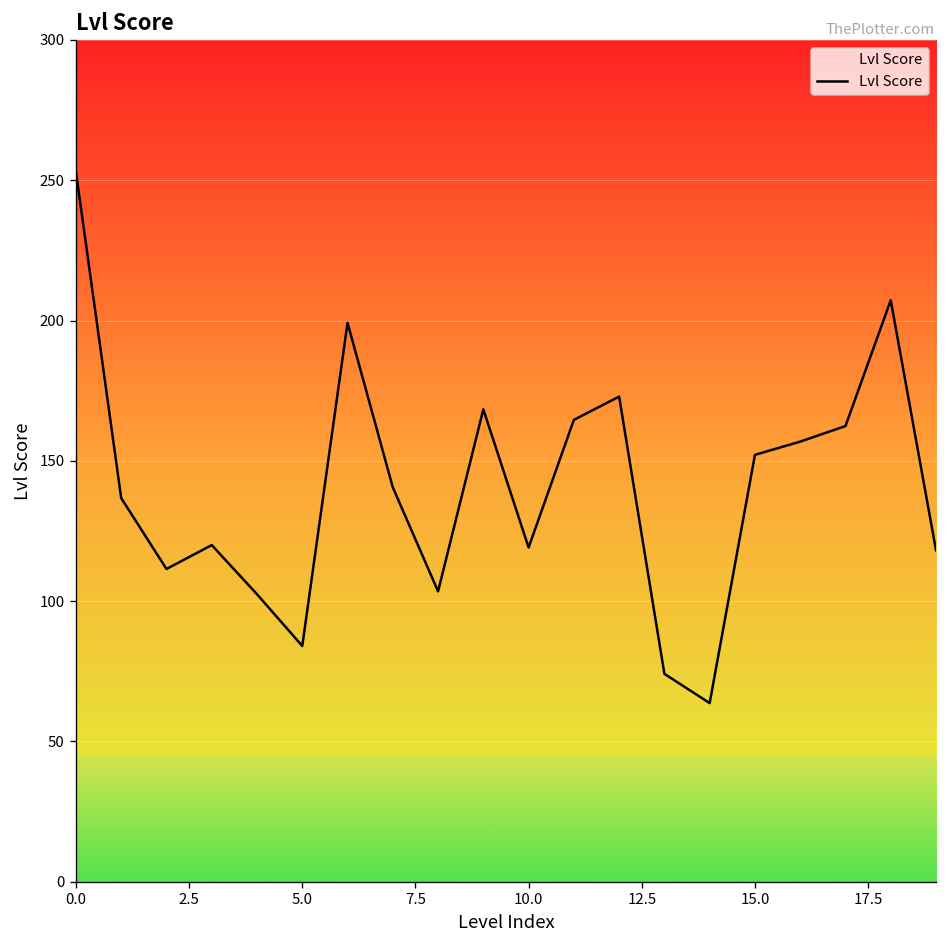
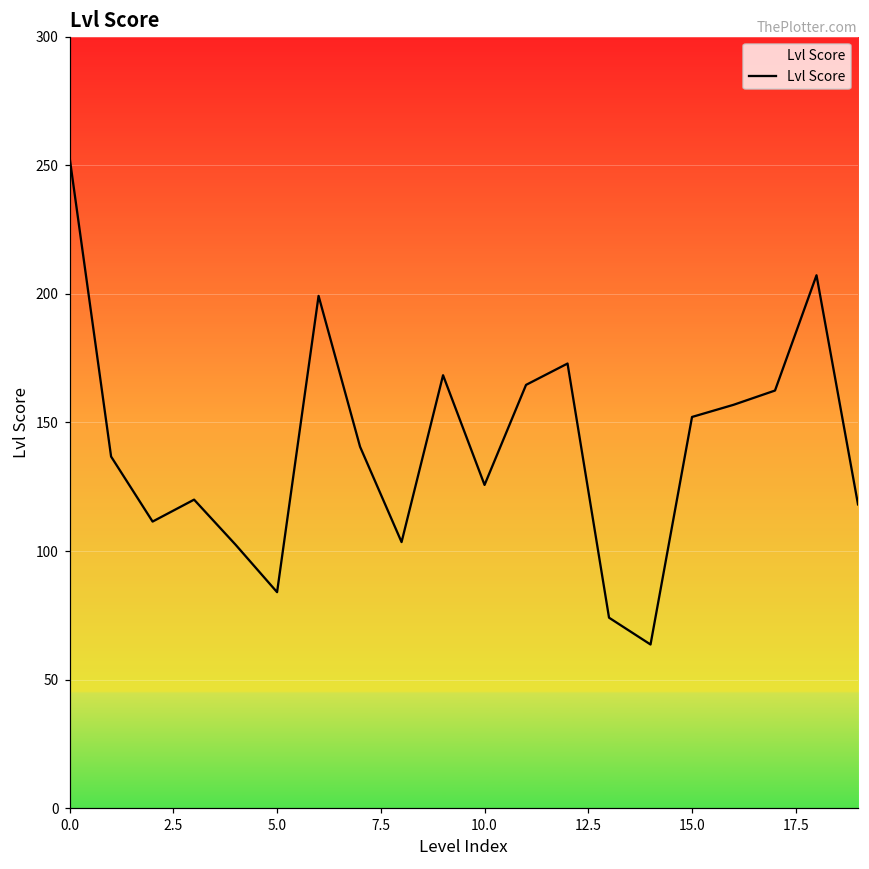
  {
    "0.0": 253,
    "5.0": 84,
-   "10.0": 119,
+   "10.0": 126,
    "15.0": 152
  }
